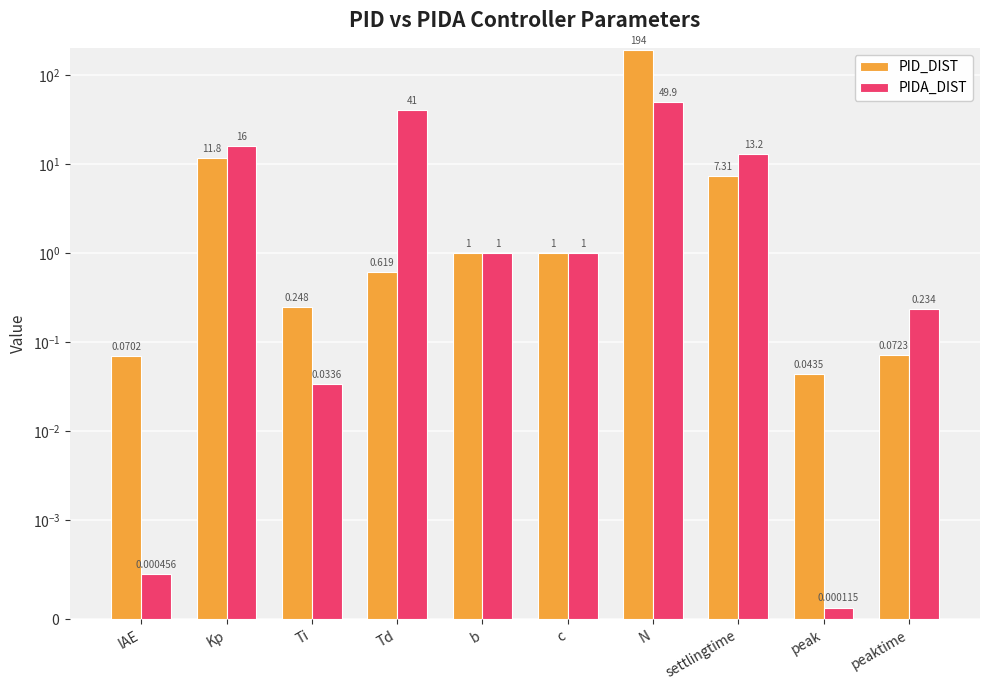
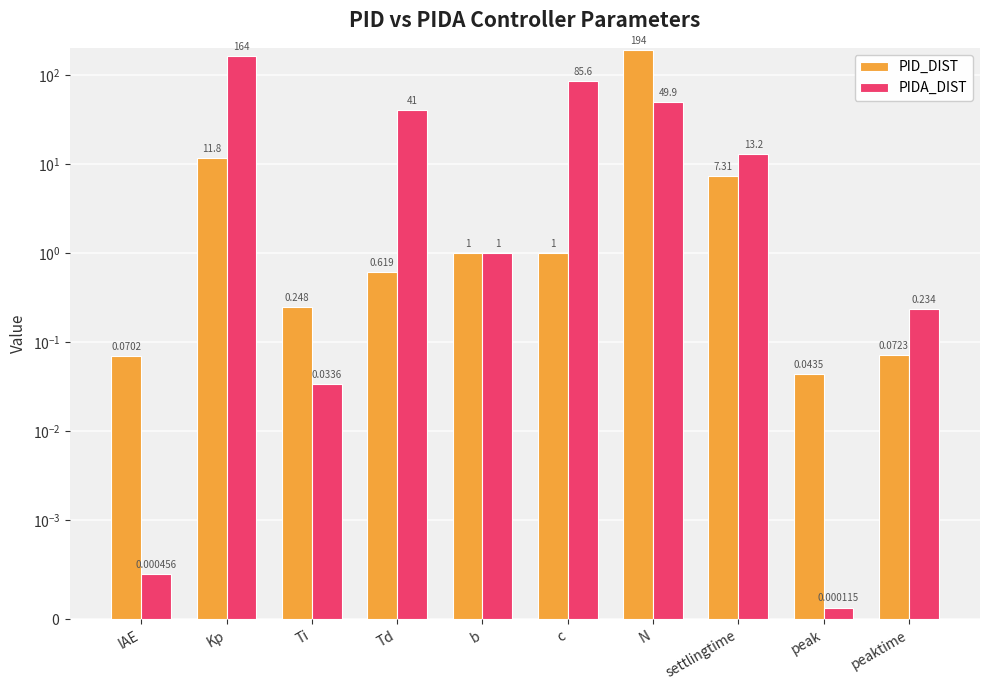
  {
    "PID_DIST": {
      "IAE": 0.0702,
      "Kp": 11.8,
      "Ti": 0.248,
      "Td": 0.619,
      "b": 1,
      "c": 1,
      "N": 194,
      "settlingtime": 7.31,
      "peak": 0.0435,
      "peaktime": 0.0723
    },
    "PIDA_DIST": {
      "IAE": 0.000456,
-     "Kp": 16,
+     "Kp": 164,
      "Ti": 0.0336,
      "Td": 41,
      "b": 1,
-     "c": 1,
+     "c": 85.6,
      "N": 49.9,
      "settlingtime": 13.2,
      "peak": 0.000115,
      "peaktime": 0.234
    }
  }
